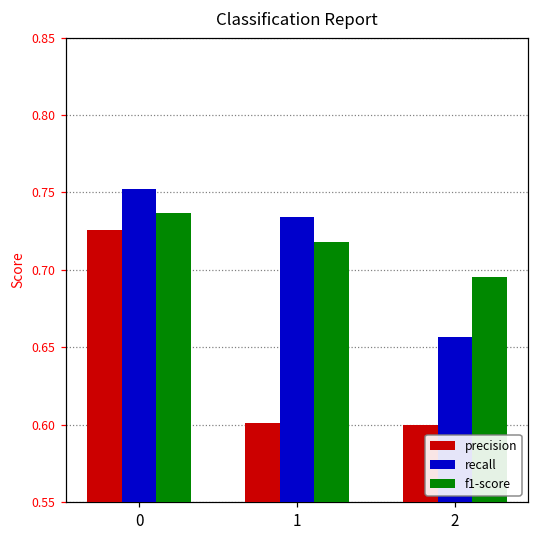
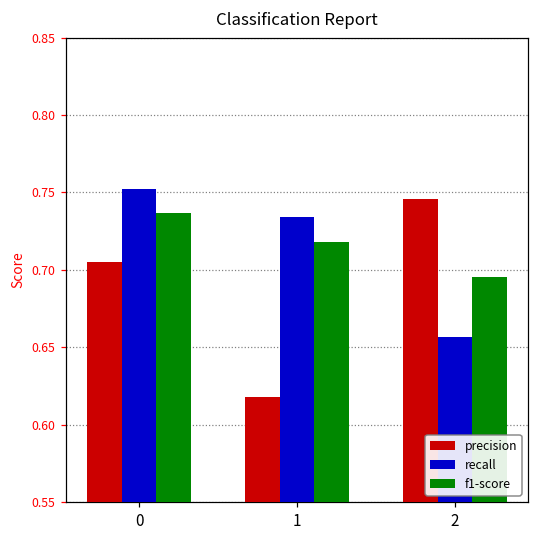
  {
    "precision": {
-     "0": 0.726,
-     "1": 0.601,
-     "2": 0.600
+     "0": 0.705,
+     "1": 0.618,
+     "2": 0.746
    },
    "recall": {
      "0": 0.752,
      "1": 0.734,
      "2": 0.657
    },
    "f1-score": {
      "0": 0.737,
      "1": 0.718,
      "2": 0.695
    }
  }
